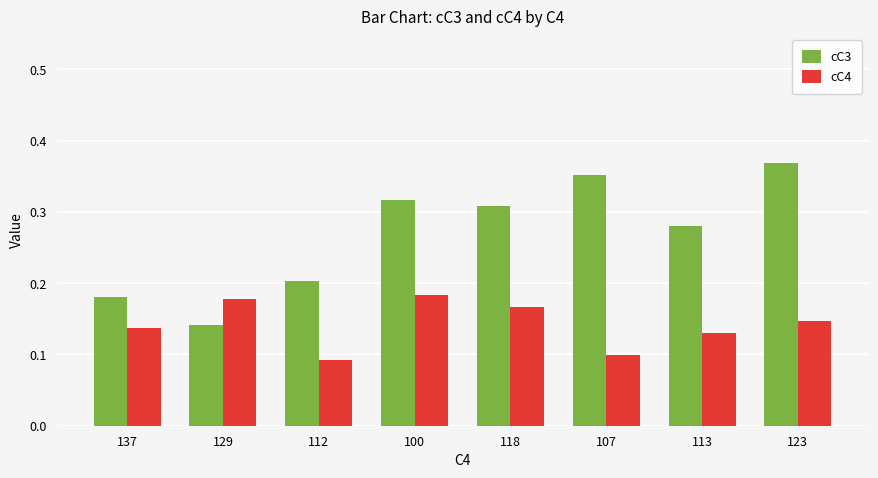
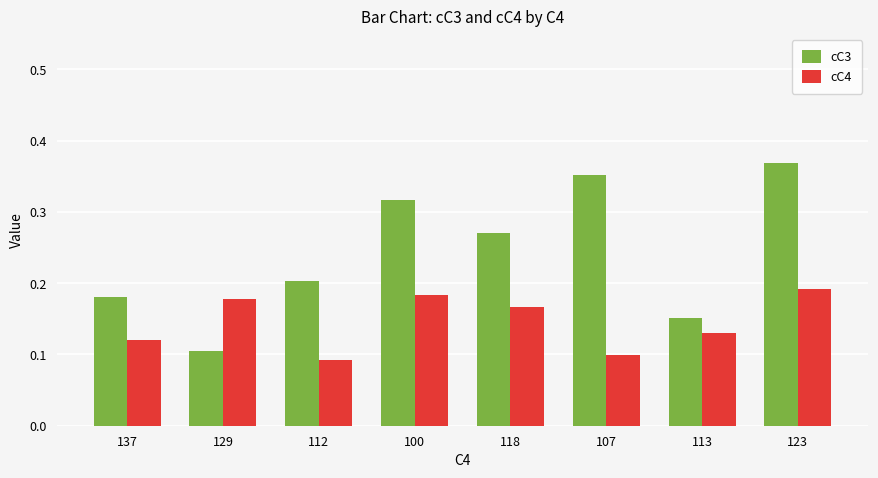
  {
    "cC3": {
      "137": 0.18,
-     "129": 0.14,
+     "129": 0.10,
      "112": 0.20,
      "100": 0.32,
-     "118": 0.31,
+     "118": 0.27,
      "107": 0.35,
-     "113": 0.28,
+     "113": 0.15,
      "123": 0.37
    },
    "cC4": {
-     "137": 0.14,
+     "137": 0.12,
      "129": 0.18,
      "112": 0.09,
      "100": 0.18,
      "118": 0.17,
      "107": 0.10,
      "113": 0.13,
-     "123": 0.15
+     "123": 0.19
    }
  }
